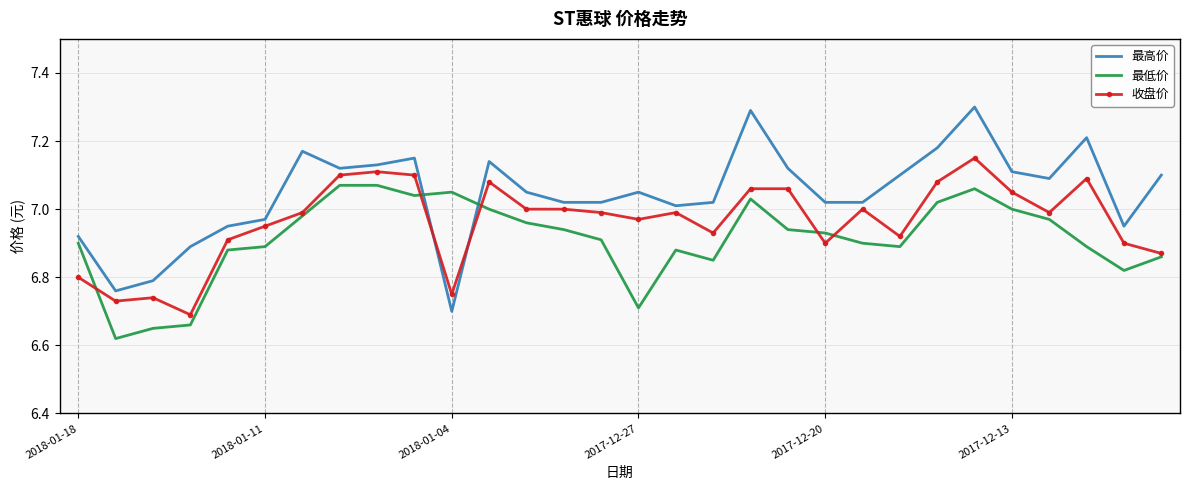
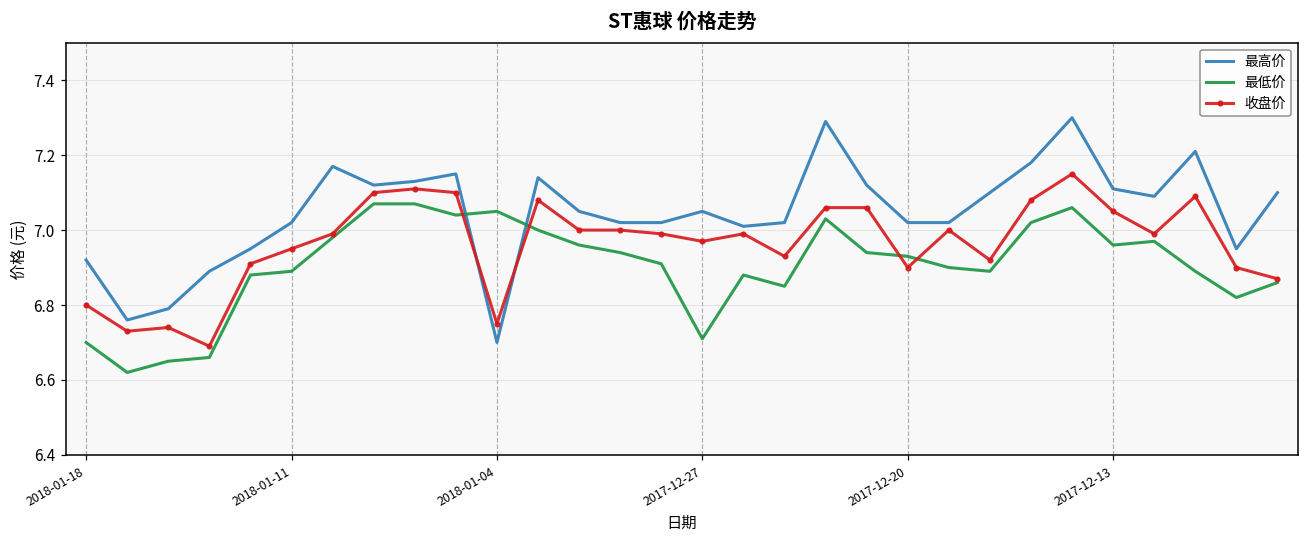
  {
    "最高价": {
      "2018-01-18": 6.92,
-     "2018-01-11": 6.97,
+     "2018-01-11": 7.02,
      "2018-01-04": 6.70,
      "2017-12-27": 7.05,
      "2017-12-20": 7.02,
      "2017-12-13": 7.11
    },
    "最低价": {
-     "2018-01-18": 6.9,
+     "2018-01-18": 6.7,
      "2018-01-11": 6.89,
      "2018-01-04": 7.05,
      "2017-12-27": 6.71,
      "2017-12-20": 6.93,
-     "2017-12-13": 7.00
+     "2017-12-13": 6.96
    },
    "收盘价": {
      "2018-01-18": 6.80,
      "2018-01-11": 6.95,
      "2018-01-04": 6.75,
      "2017-12-27": 6.97,
      "2017-12-20": 6.90,
      "2017-12-13": 7.05
    }
  }
